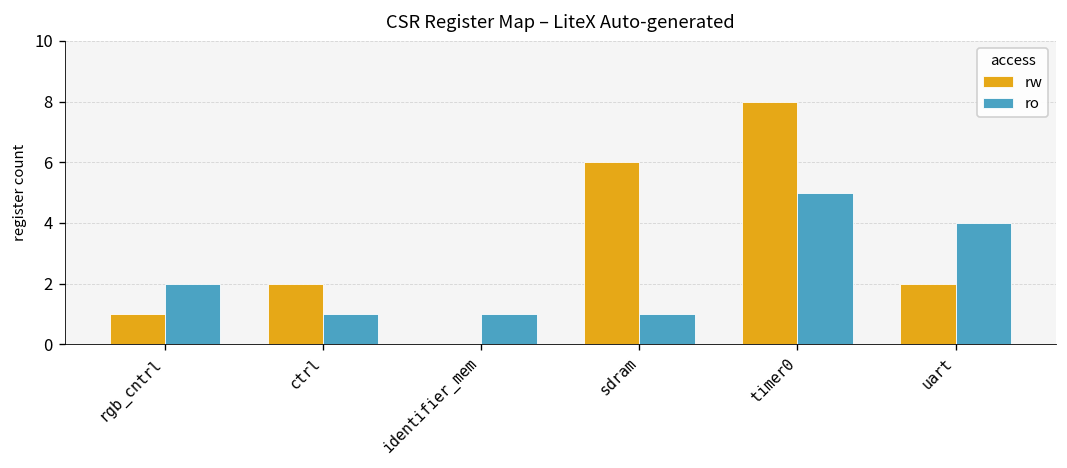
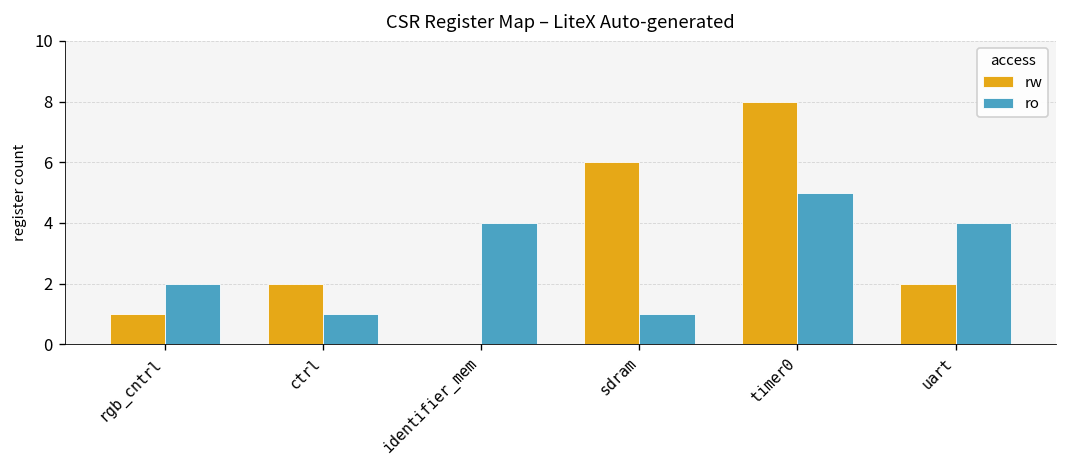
  {
    "rw": {
      "rgb_cntrl": 1,
      "ctrl": 2,
      "identifier_mem": 0,
      "sdram": 6,
      "timer0": 8,
      "uart": 2
    },
    "ro": {
      "rgb_cntrl": 2,
      "ctrl": 1,
-     "identifier_mem": 1,
+     "identifier_mem": 4,
      "sdram": 1,
      "timer0": 5,
      "uart": 4
    }
  }
